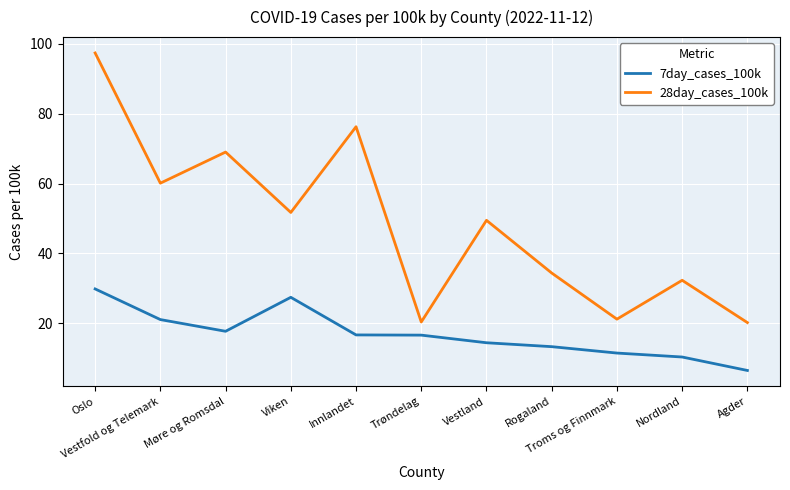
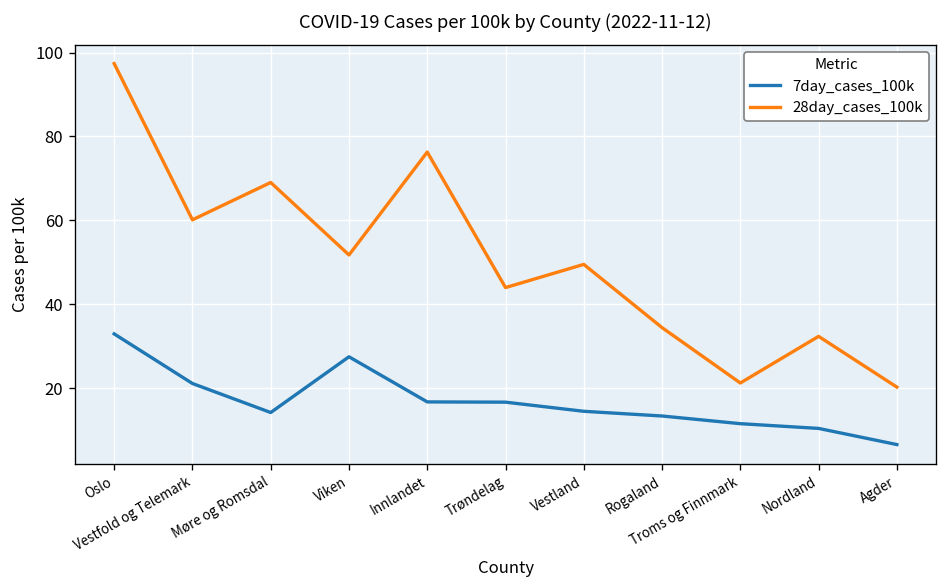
  {
    "7day_cases_100k": {
-     "Oslo": 30,
+     "Oslo": 33,
      "Vestfold og Telemark": 21,
-     "Møre og Romsdal": 18,
+     "Møre og Romsdal": 14,
      "Viken": 27,
      "Innlandet": 17,
      "Trøndelag": 17,
      "Vestland": 14,
      "Rogaland": 13,
      "Troms og Finnmark": 12,
      "Nordland": 10,
      "Agder": 7
    },
    "28day_cases_100k": {
      "Oslo": 97,
      "Vestfold og Telemark": 60,
      "Møre og Romsdal": 69,
      "Viken": 52,
      "Innlandet": 76,
-     "Trøndelag": 20,
+     "Trøndelag": 44,
      "Vestland": 49,
      "Rogaland": 34,
      "Troms og Finnmark": 21,
      "Nordland": 32,
      "Agder": 20
    }
  }
